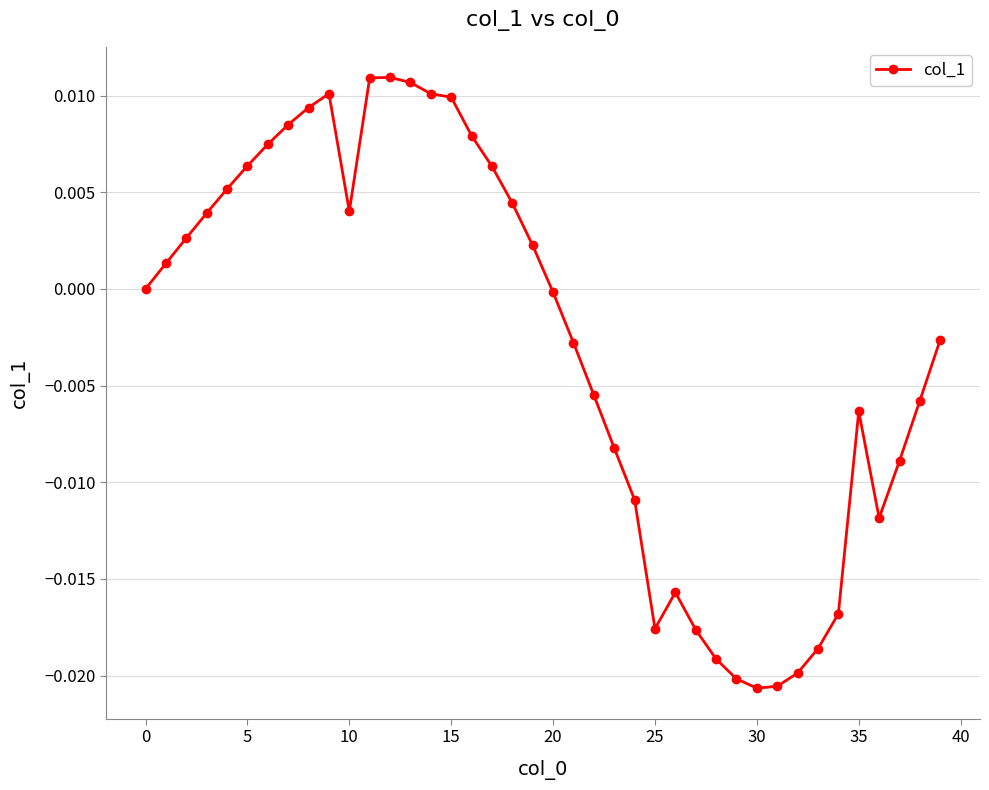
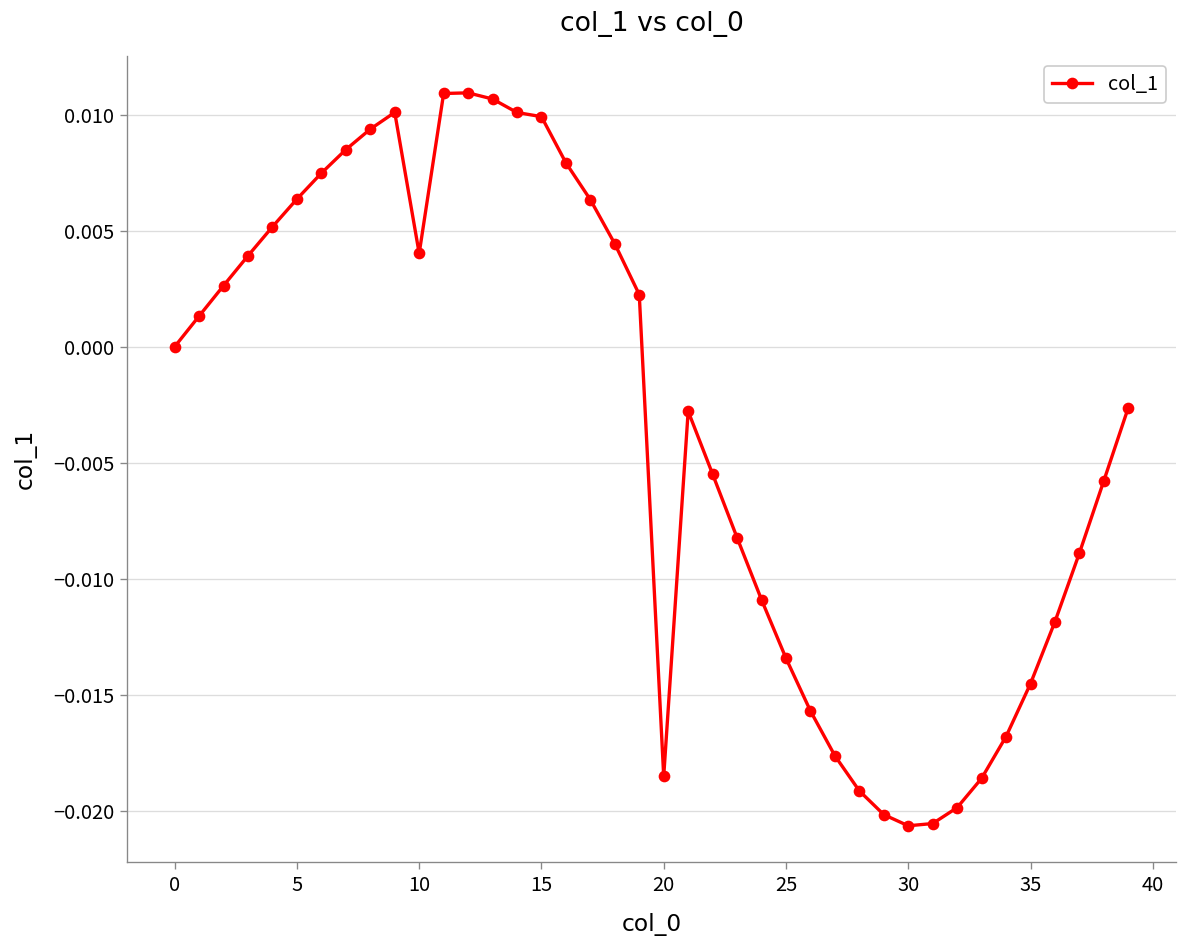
  {
    "0": 0.0000,
    "5": 0.0064,
    "10": 0.0040,
    "15": 0.0099,
-   "20": -0.0002,
-   "25": -0.0176,
+   "20": -0.0185,
+   "25": -0.0134,
    "30": -0.0206,
-   "35": -0.0063
+   "35": -0.0145
  }
